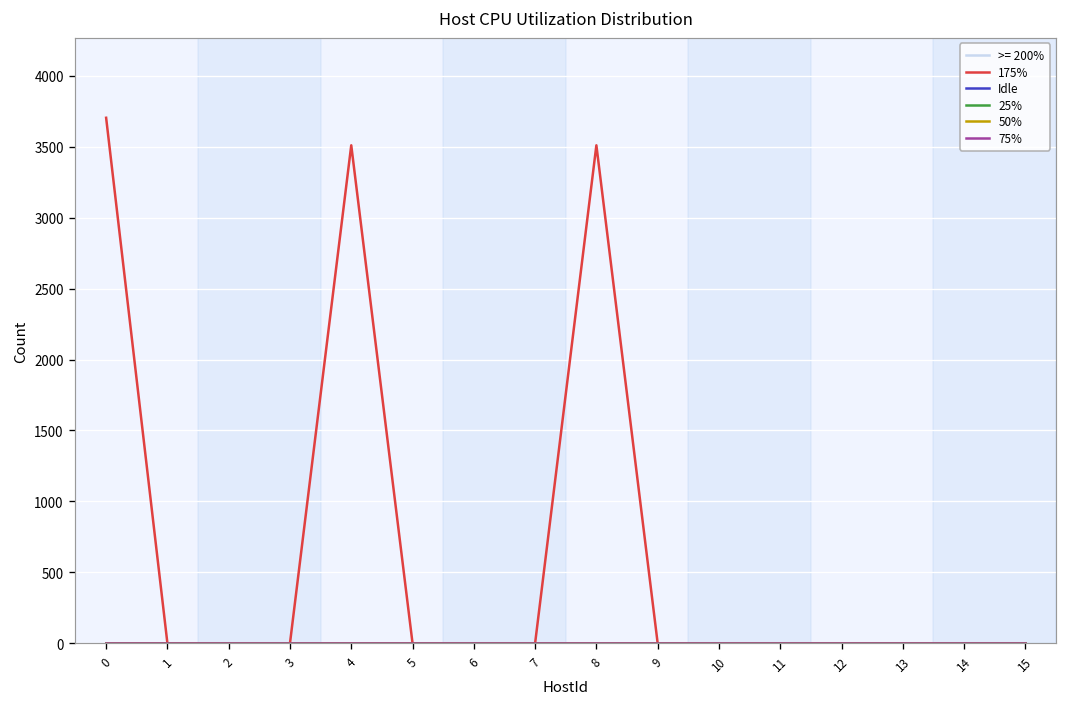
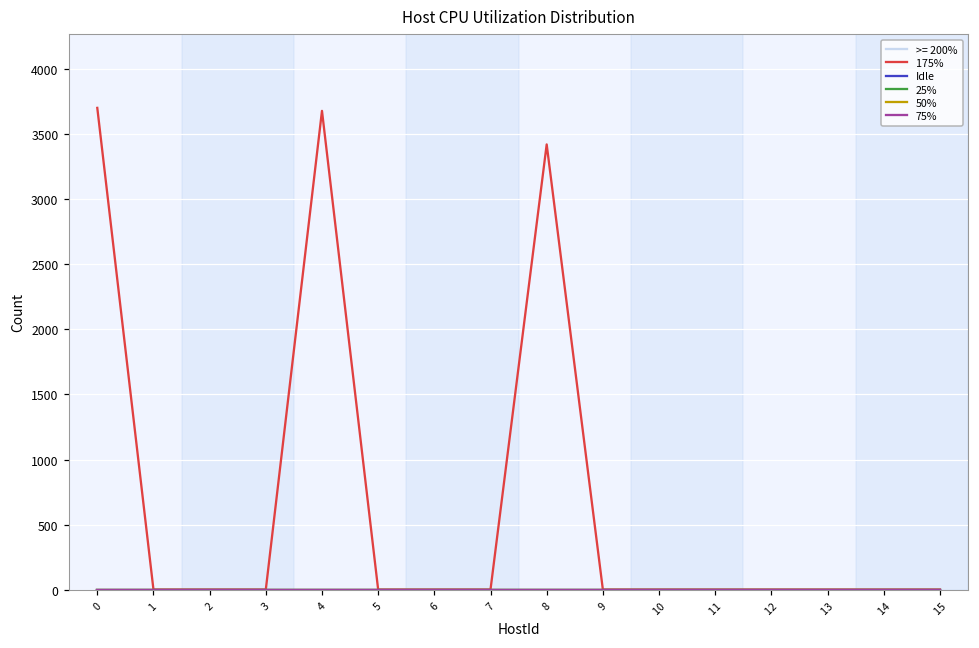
  {
    "75%": {
      "0": 0,
      "4": 0,
      "8": 0
    },
    "175%": {
      "0": 3700,
-     "4": 3510,
-     "8": 3510
+     "4": 3680,
+     "8": 3420
    }
  }
